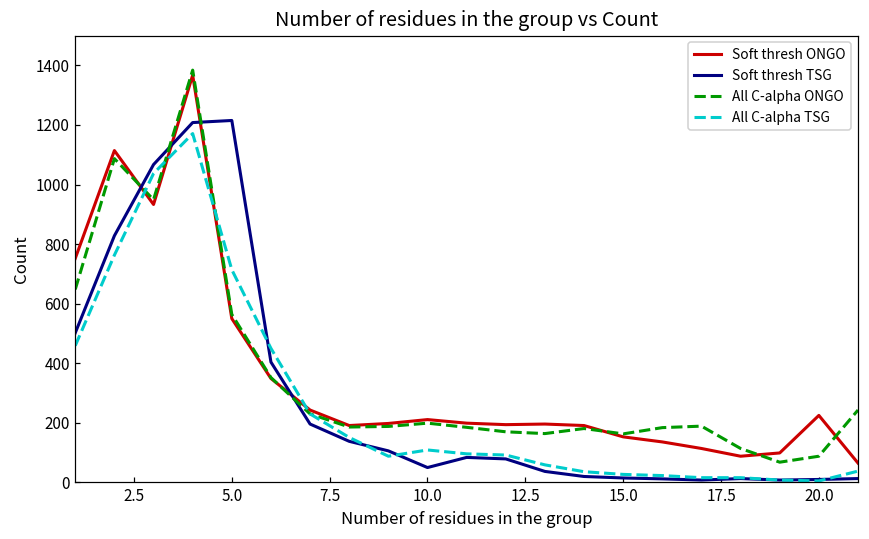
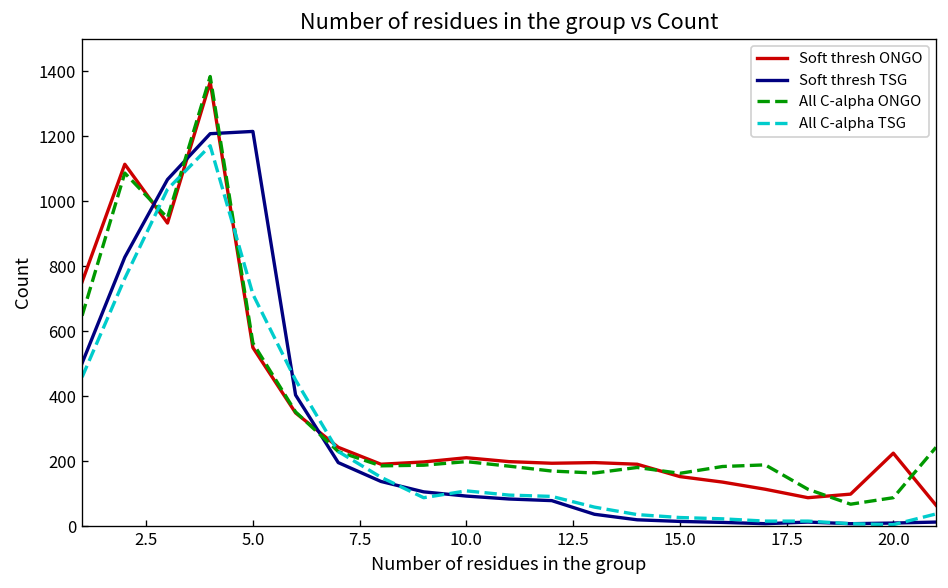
  {
    "Soft thresh ONGO": {
      "5.0": 550,
      "10.0": 210,
      "15.0": 150,
      "20.0": 230
    },
    "Soft thresh TSG": {
      "5.0": 1220,
-     "10.0": 50,
+     "10.0": 90,
      "15.0": 20
    },
    "All C-alpha ONGO": {
      "5.0": 560,
      "10.0": 200,
      "15.0": 160,
      "20.0": 90
    },
    "All C-alpha TSG": {
      "5.0": 710,
      "10.0": 110,
      "15.0": 30
    }
  }
